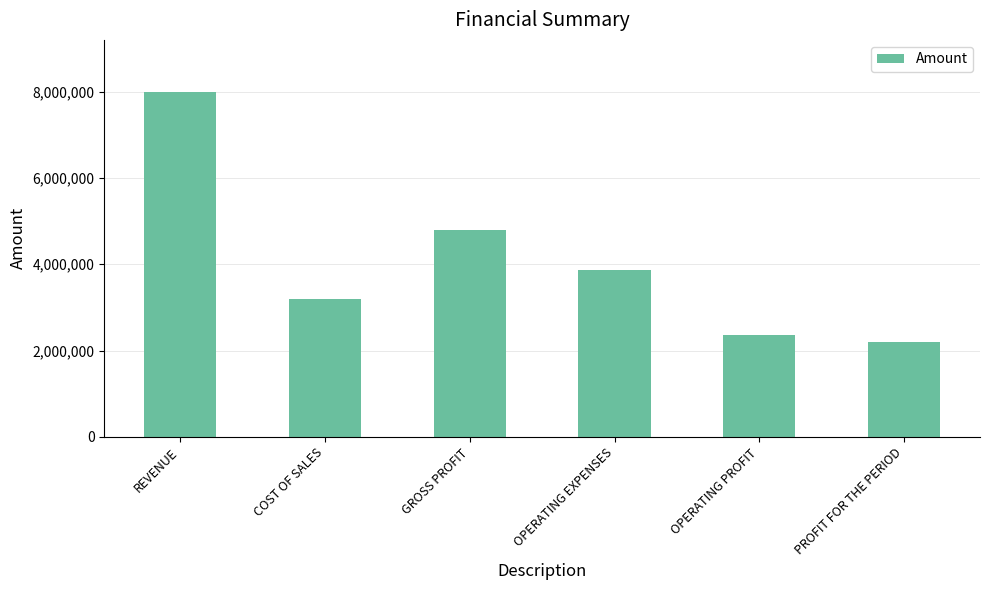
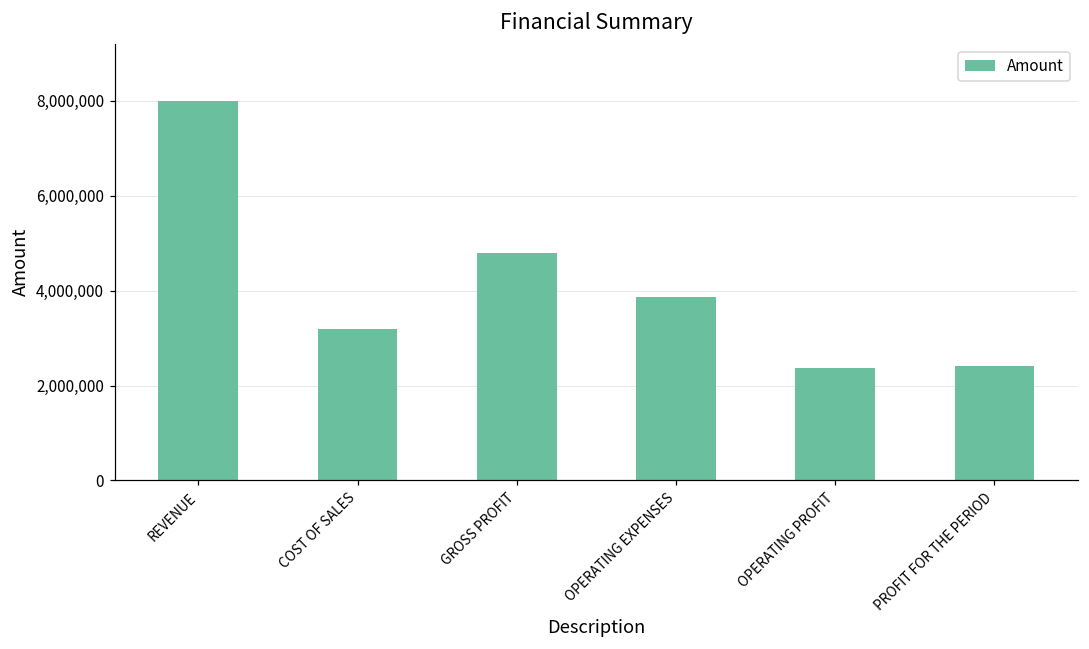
  {
    "REVENUE": "8,000,000",
    "COST OF SALES": "3,200,000",
    "GROSS PROFIT": "4,800,000",
    "OPERATING EXPENSES": "3,900,000",
    "OPERATING PROFIT": "2,400,000",
-   "PROFIT FOR THE PERIOD": "2,200,000"
+   "PROFIT FOR THE PERIOD": "2,400,000"
  }
